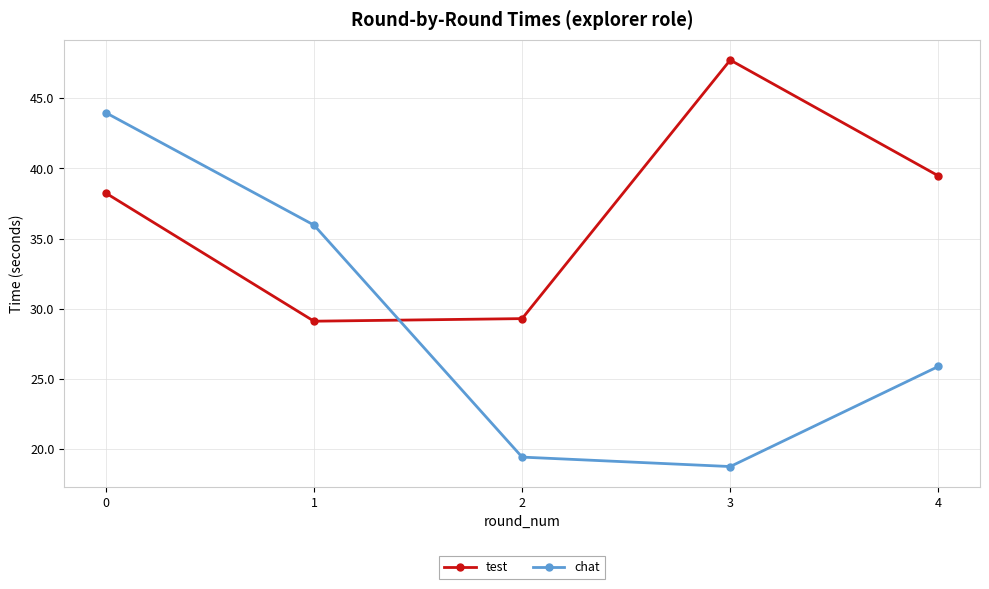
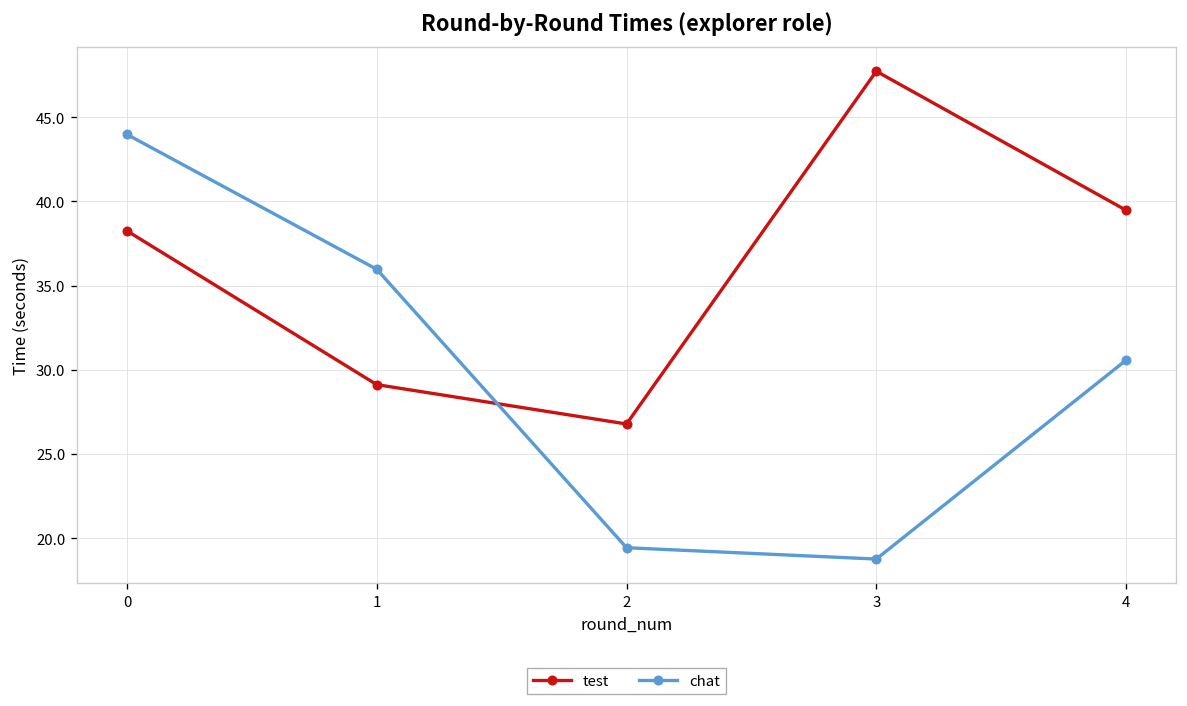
  {
    "test": {
      "0": 38.2,
      "1": 29.1,
-     "2": 29.3,
+     "2": 26.8,
      "3": 47.7,
      "4": 39.5
    },
    "chat": {
      "0": 44.0,
      "1": 36.0,
      "2": 19.4,
      "3": 18.8,
-     "4": 25.9
+     "4": 30.6
    }
  }
